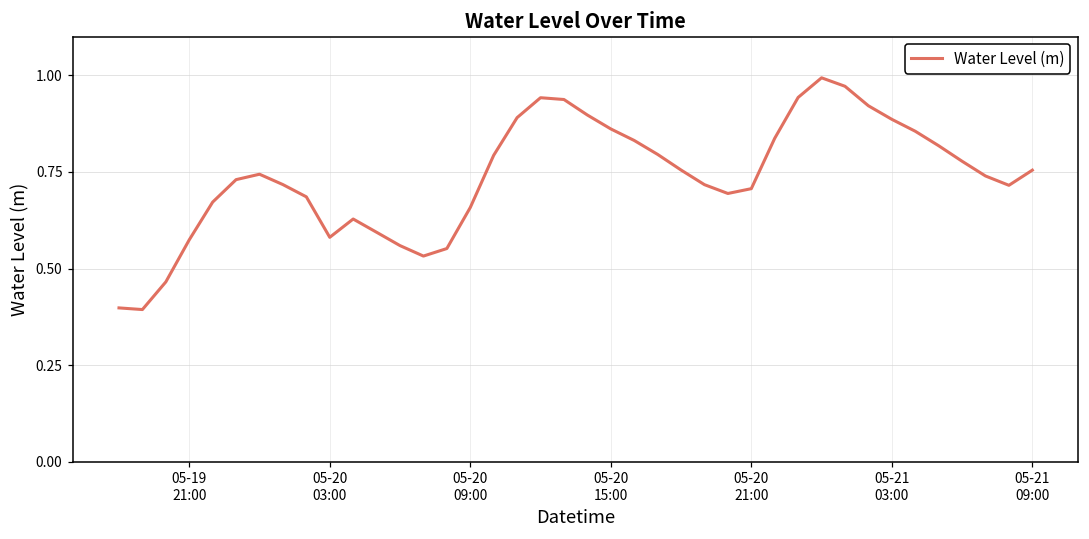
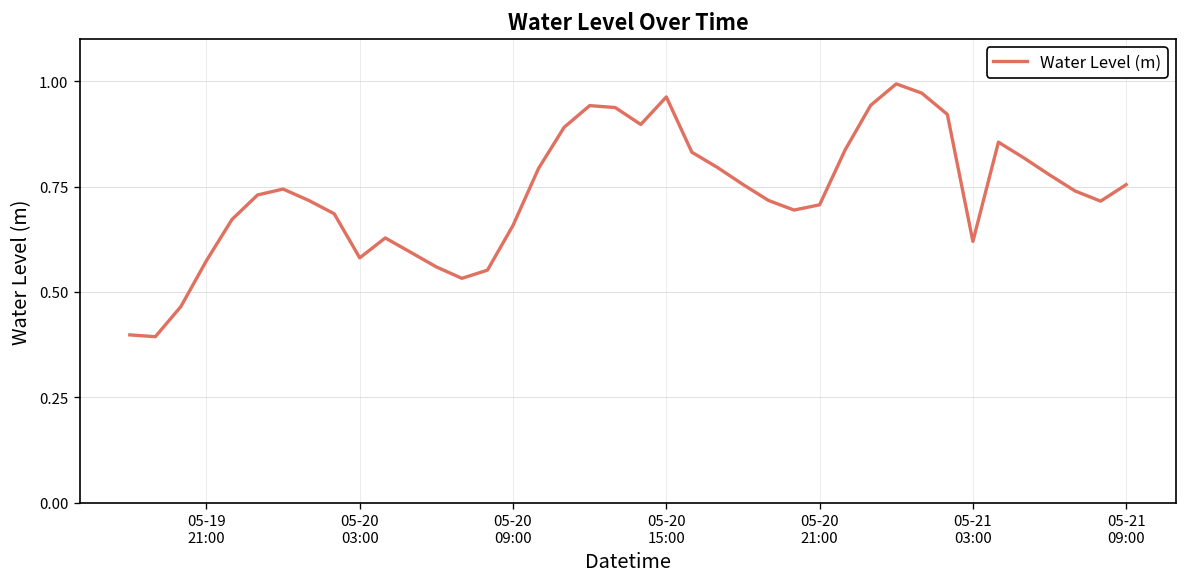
  {
    "05-19 21:00": 0.57,
    "05-20 03:00": 0.58,
    "05-20 09:00": 0.66,
-   "05-20 15:00": 0.86,
+   "05-20 15:00": 0.96,
    "05-20 21:00": 0.71,
-   "05-21 03:00": 0.89,
+   "05-21 03:00": 0.62,
    "05-21 09:00": 0.75
  }
